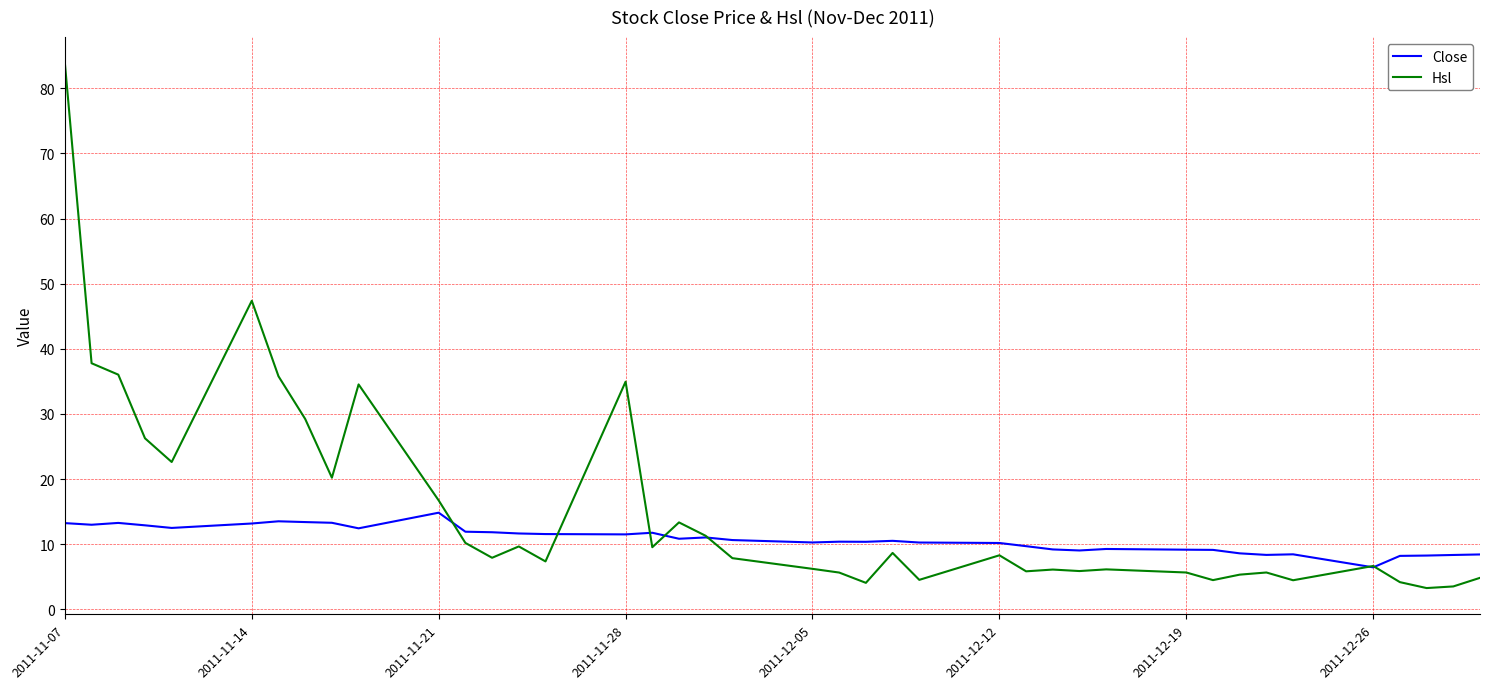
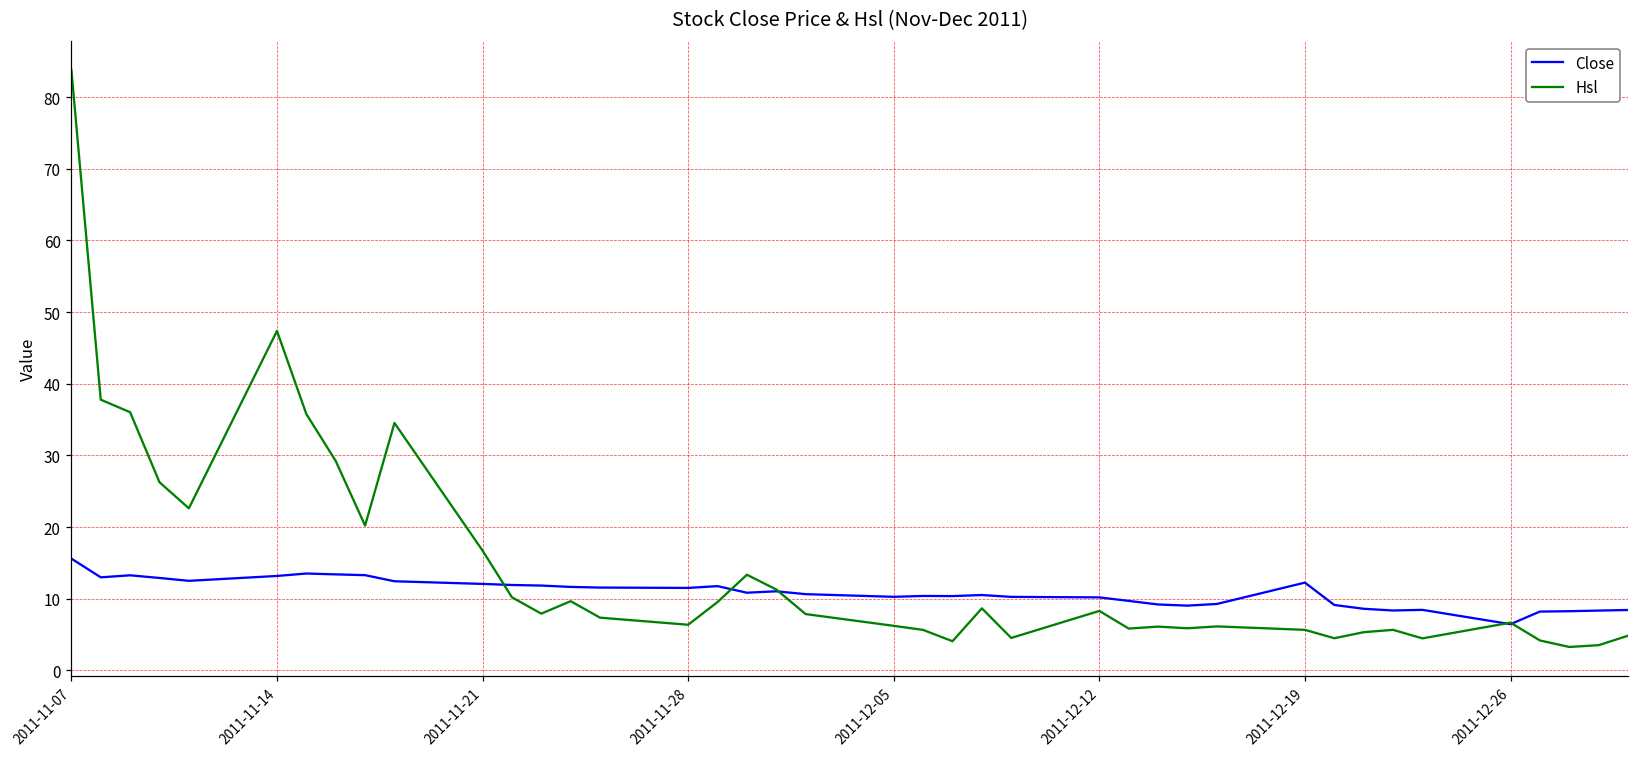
  {
    "Close": {
-     "2011-11-07": 13,
+     "2011-11-07": 16,
      "2011-11-14": 13,
-     "2011-11-21": 15,
+     "2011-11-21": 12,
      "2011-11-28": 12,
      "2011-12-05": 10,
      "2011-12-12": 10,
-     "2011-12-19": 9
+     "2011-12-19": 12
    },
    "Hsl": {
      "2011-11-07": 84,
      "2011-11-14": 47,
      "2011-11-21": 17,
-     "2011-11-28": 35,
+     "2011-11-28": 6,
      "2011-12-05": 6,
      "2011-12-12": 8,
      "2011-12-19": 6
    }
  }
